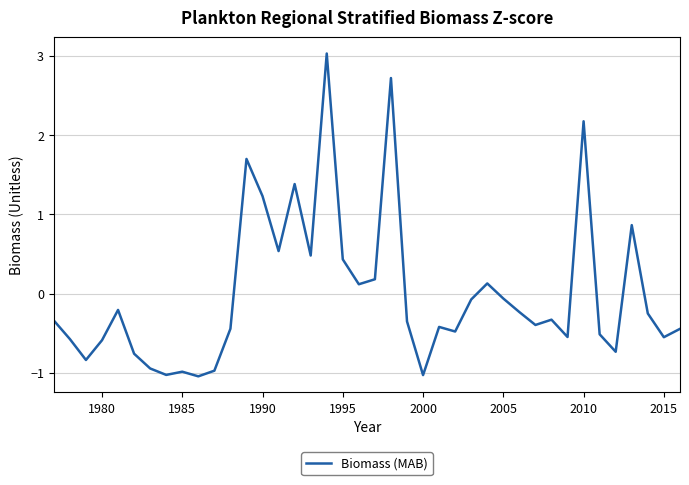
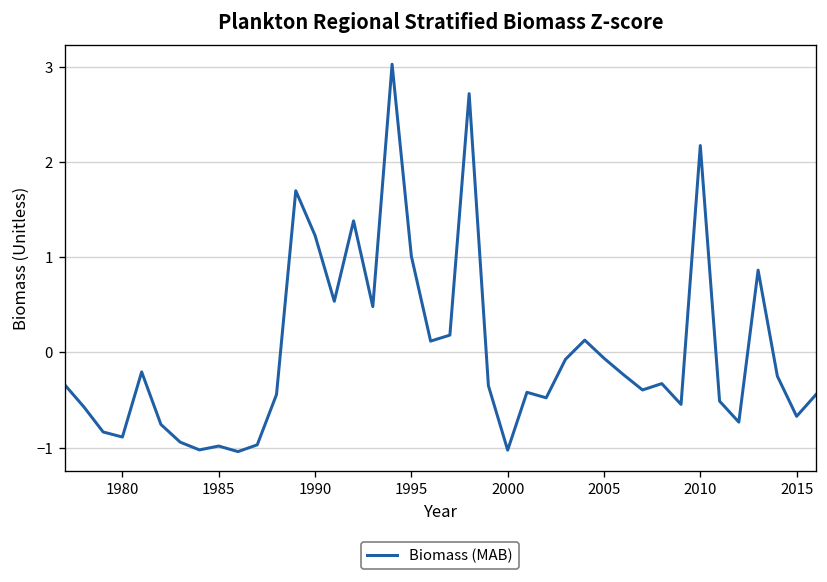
  {
-   "1980": -0.6,
+   "1980": -0.9,
    "1985": -1.0,
    "1990": 1.2,
-   "1995": 0.4,
+   "1995": 1.0,
    "2000": -1.0,
    "2005": -0.1,
    "2010": 2.2,
-   "2015": -0.5
+   "2015": -0.7
  }
